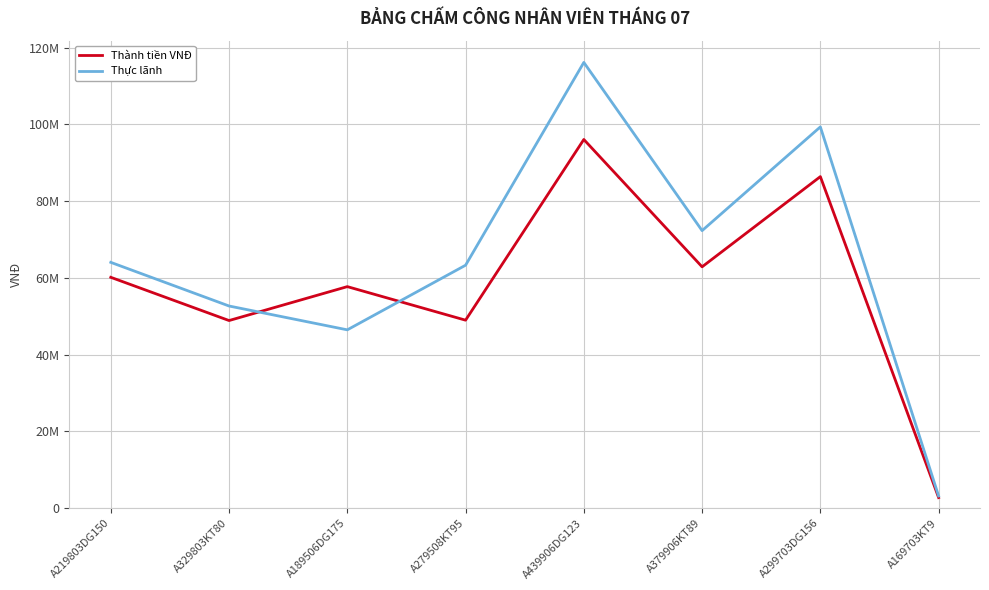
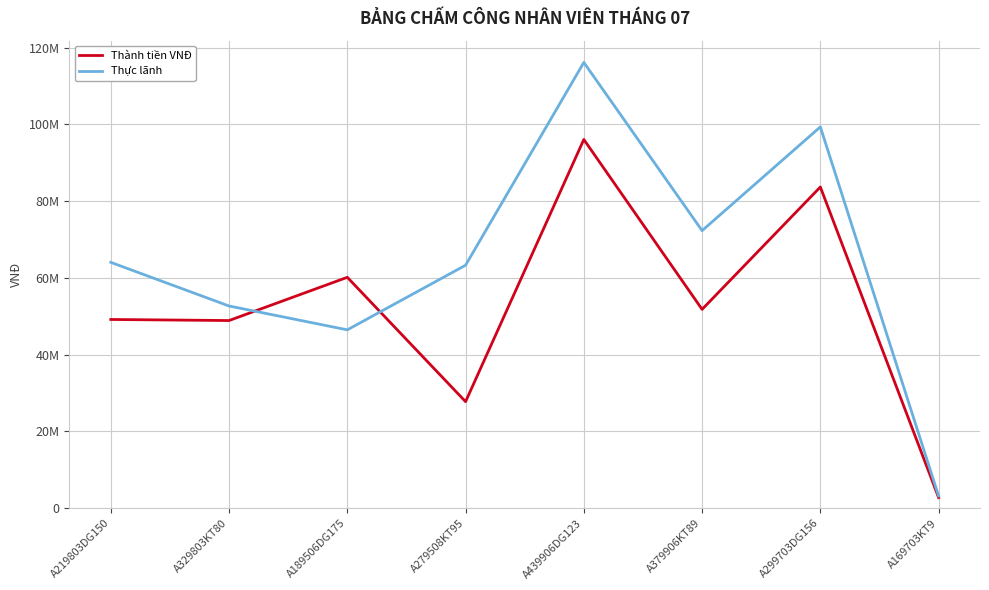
  {
    "Thành tiền VNĐ": {
-     "A219803DG150": 60000000,
+     "A219803DG150": 49000000,
      "A329803KT80": 49000000,
-     "A189506DG175": 58000000,
-     "A279508KT95": 49000000,
+     "A189506DG175": 60000000,
+     "A279508KT95": 28000000,
      "A439906DG123": 96000000,
-     "A379906KT89": 63000000,
-     "A299703DG156": 86000000
+     "A379906KT89": 52000000,
+     "A299703DG156": 84000000
    },
    "Thực lãnh": {
      "A219803DG150": 64000000,
      "A329803KT80": 53000000,
      "A189506DG175": 46000000,
      "A279508KT95": 63000000,
      "A439906DG123": 116000000,
      "A379906KT89": 72000000,
      "A299703DG156": 99000000
    }
  }
